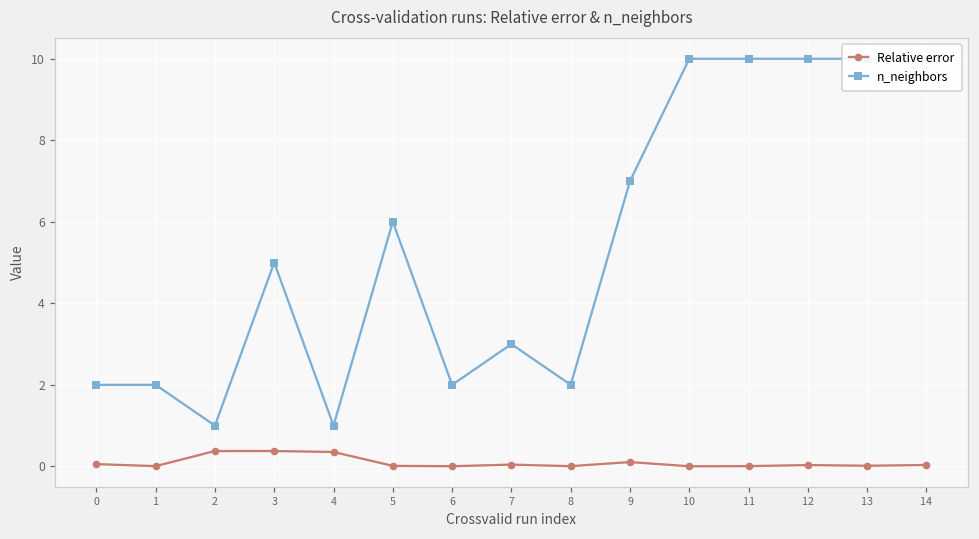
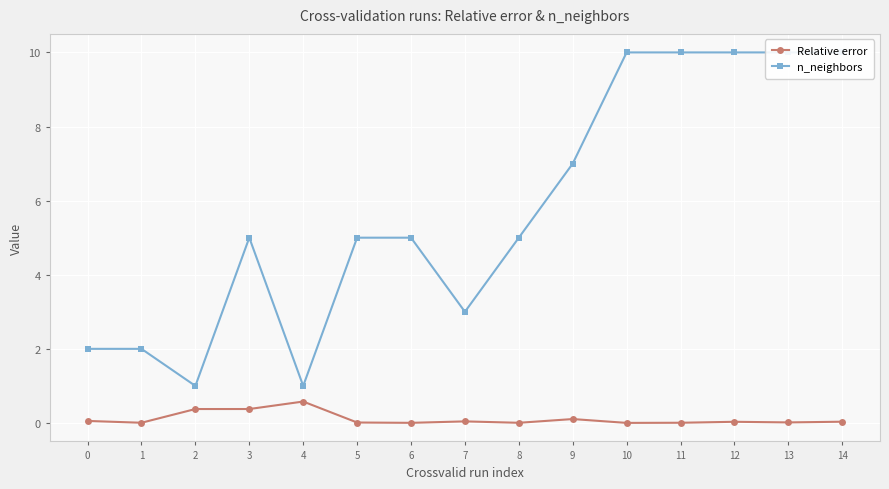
  {
    "Relative error": {
      "0": 0.1,
      "1": 0.0,
      "2": 0.4,
      "3": 0.4,
-     "4": 0.4,
+     "4": 0.6,
      "5": 0.0,
      "6": 0.0,
      "7": 0.0,
      "8": 0.0,
      "9": 0.1,
      "10": 0.0,
      "11": 0.0,
      "12": 0.0,
      "13": 0.0,
      "14": 0.0
    },
    "n_neighbors": {
      "0": 2,
      "1": 2,
      "2": 1,
      "3": 5,
      "4": 1,
-     "5": 6,
-     "6": 2,
+     "5": 5,
+     "6": 5,
      "7": 3,
-     "8": 2,
+     "8": 5,
      "9": 7,
      "10": 10,
      "11": 10,
      "12": 10
    }
  }
